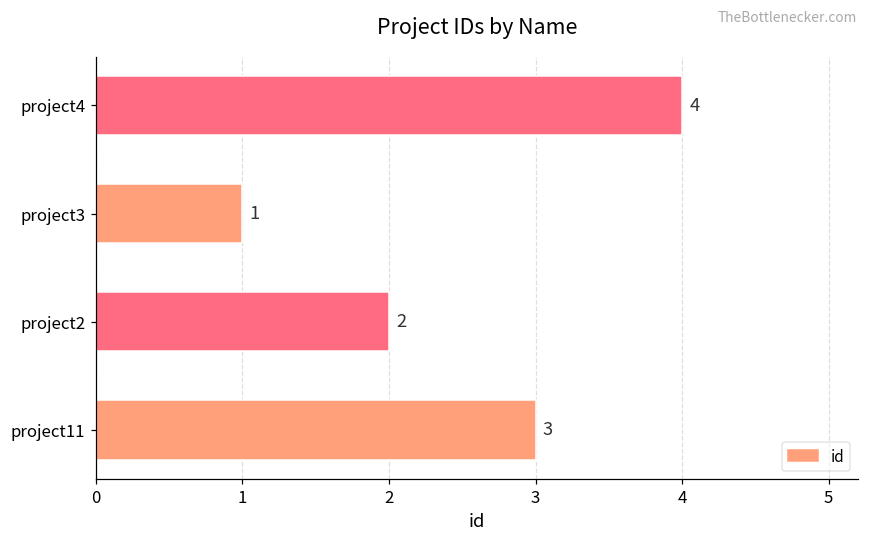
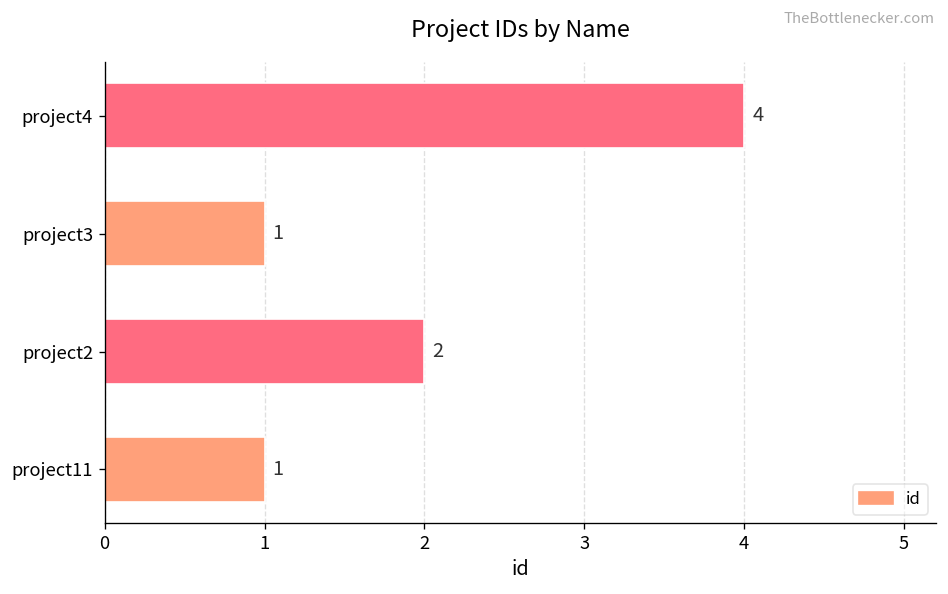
  {
    "project4": 4,
    "project3": 1,
    "project2": 2,
-   "project11": 3
+   "project11": 1
  }
